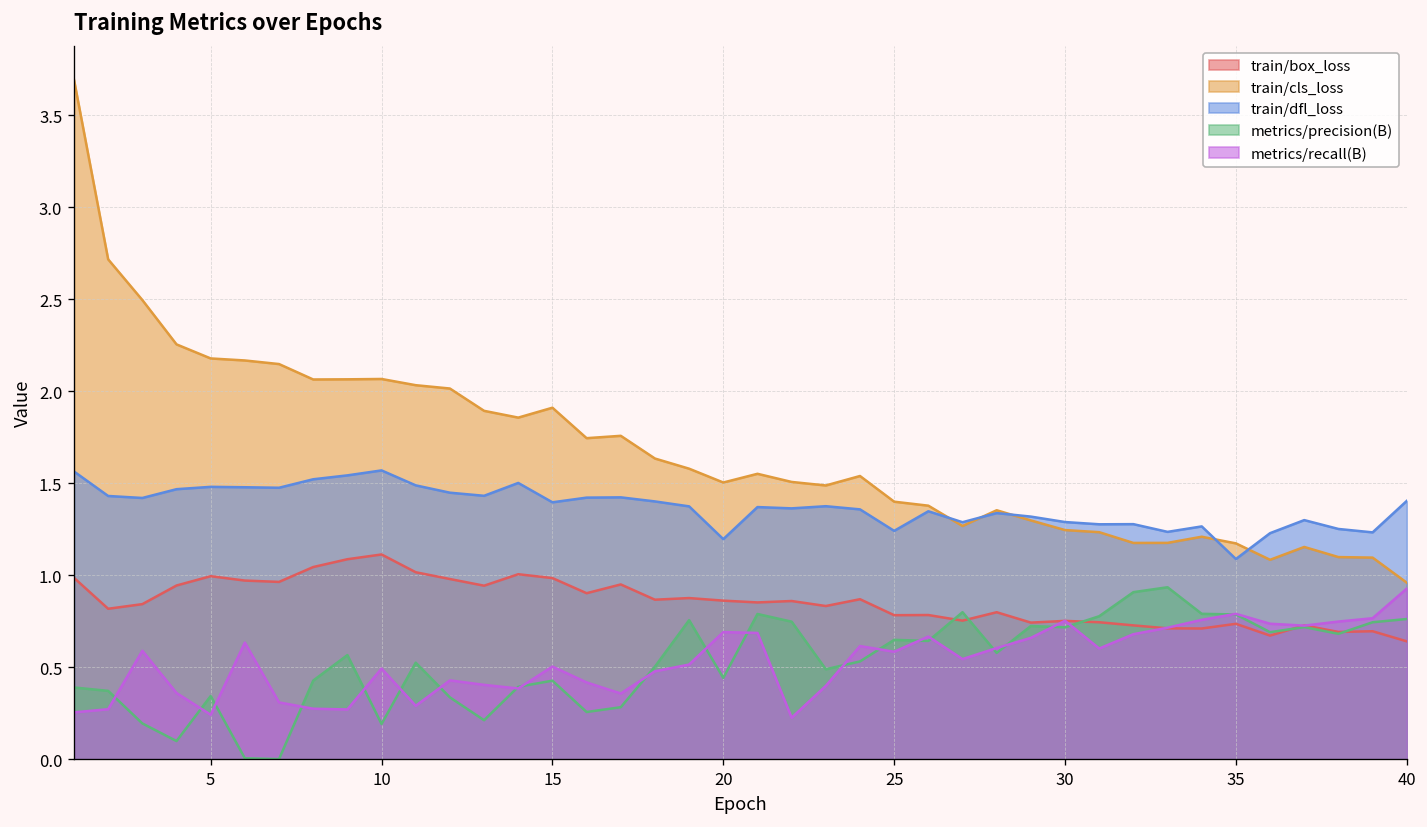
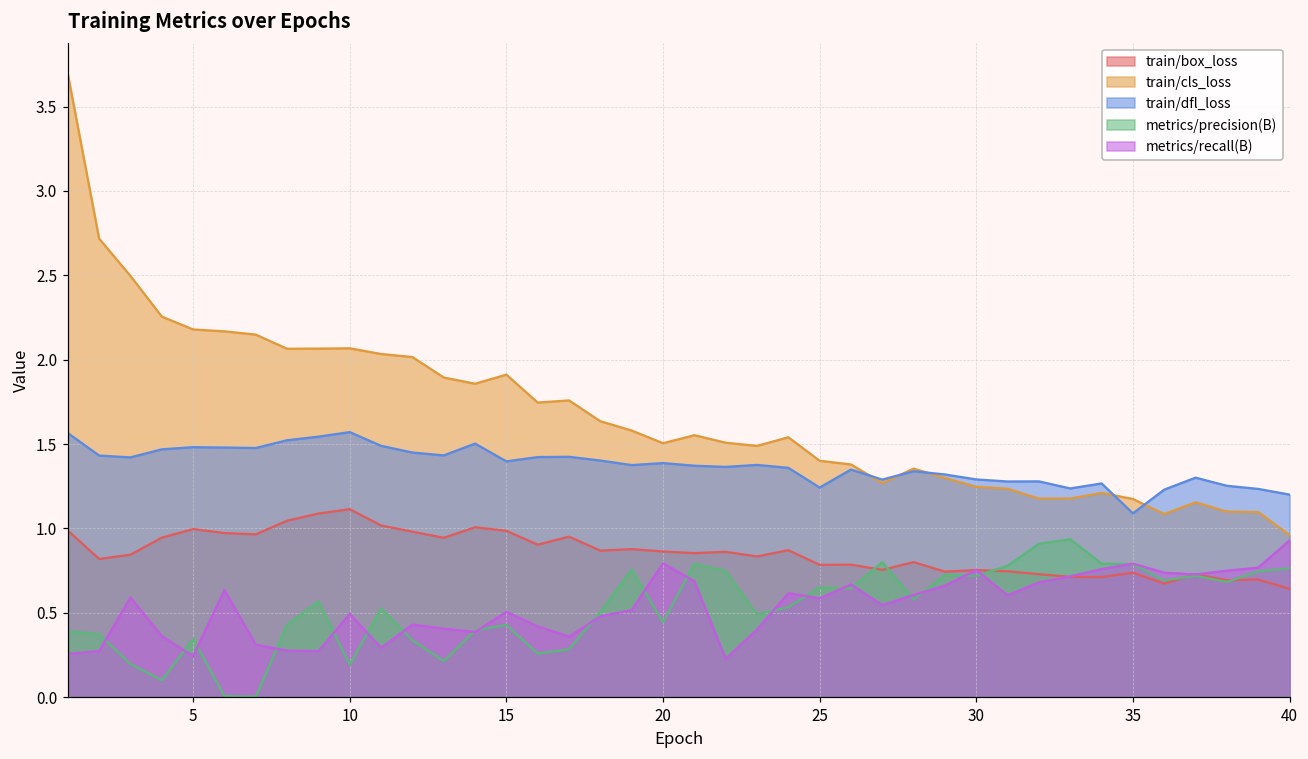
  {
    "train/dfl_loss": {
      "5": 1.48,
      "10": 1.57,
      "15": 1.40,
-     "20": 1.20,
+     "20": 1.39,
      "25": 1.24,
      "30": 1.29,
      "35": 1.09,
-     "40": 1.40
+     "40": 1.20
    },
    "metrics/precision(B)": {
      "5": 0.34,
      "10": 0.19,
      "15": 0.43,
      "20": 0.44,
      "25": 0.65,
      "30": 0.72,
      "40": 0.76
    },
    "metrics/recall(B)": {
      "5": 0.24,
      "10": 0.49,
      "15": 0.50,
-     "20": 0.69,
+     "20": 0.79,
      "25": 0.59,
      "40": 0.93
    }
  }
